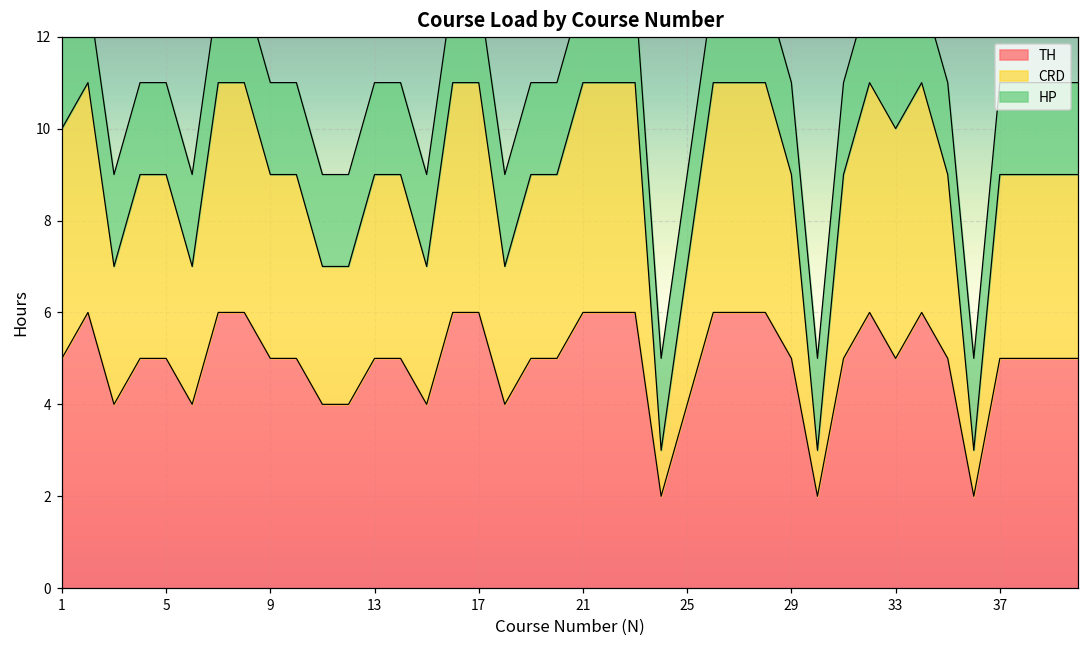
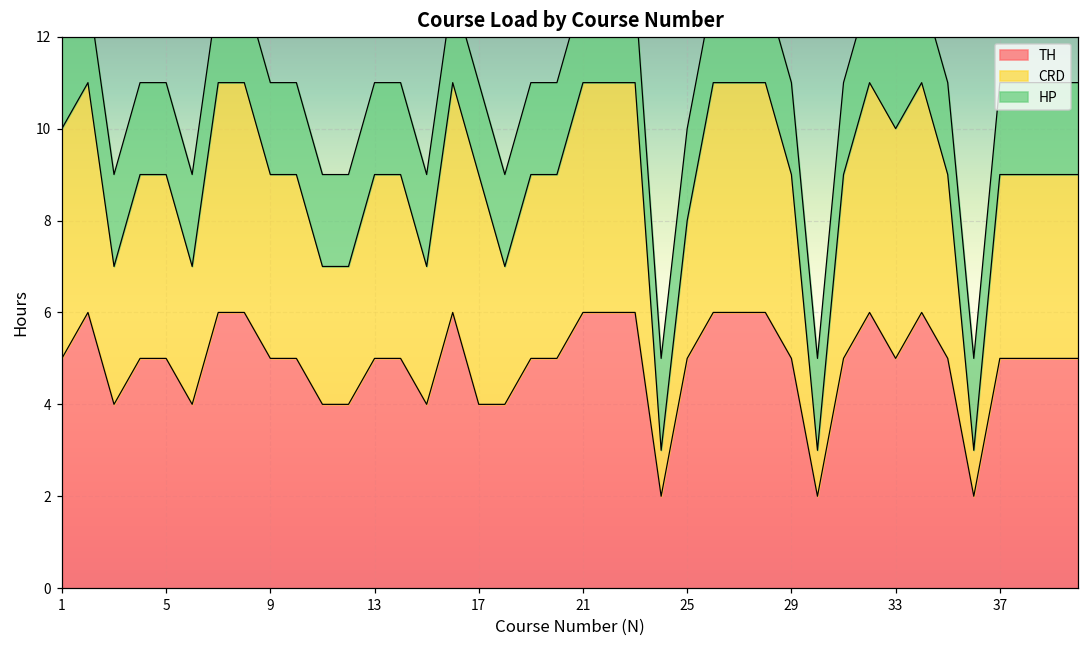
  {
    "TH": {
      "1": 5,
      "5": 5,
      "9": 5,
      "13": 5,
-     "17": 6,
+     "17": 4,
      "21": 6,
-     "25": 4,
+     "25": 5,
      "29": 5,
      "33": 5,
      "37": 5
    },
    "CRD": {
      "1": 10,
      "5": 9,
      "9": 9,
      "13": 9,
      "21": 11,
      "29": 9,
      "33": 10,
      "37": 9
    },
    "HP": {
      "1": 12,
      "5": 11,
      "9": 11,
      "13": 11,
      "29": 11,
      "33": 12
    }
  }
